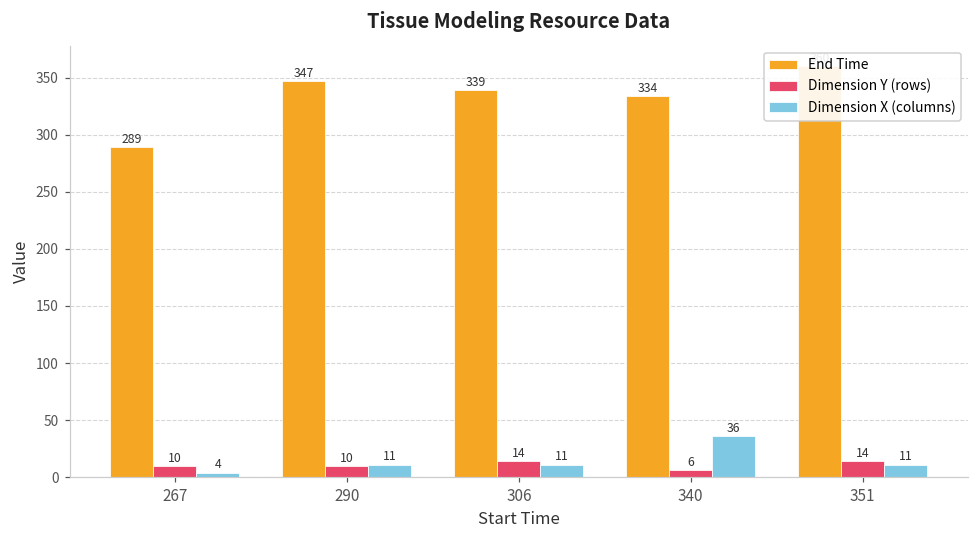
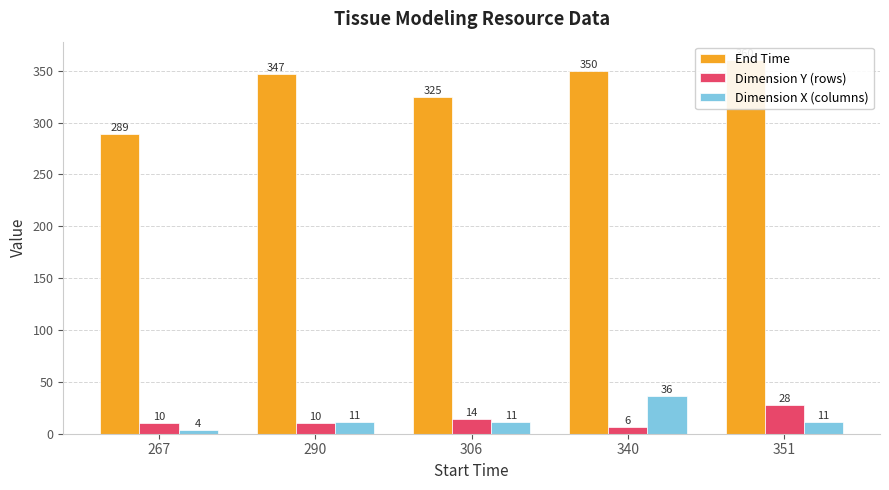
  {
    "End Time": {
      "267": 289,
      "290": 347,
-     "306": 339,
-     "340": 334
+     "306": 325,
+     "340": 350
    },
    "Dimension Y (rows)": {
      "267": 10,
      "290": 10,
      "306": 14,
      "340": 6,
-     "351": 14
+     "351": 28
    },
    "Dimension X (columns)": {
      "267": 4,
      "290": 11,
      "306": 11,
      "340": 36,
      "351": 11
    }
  }
